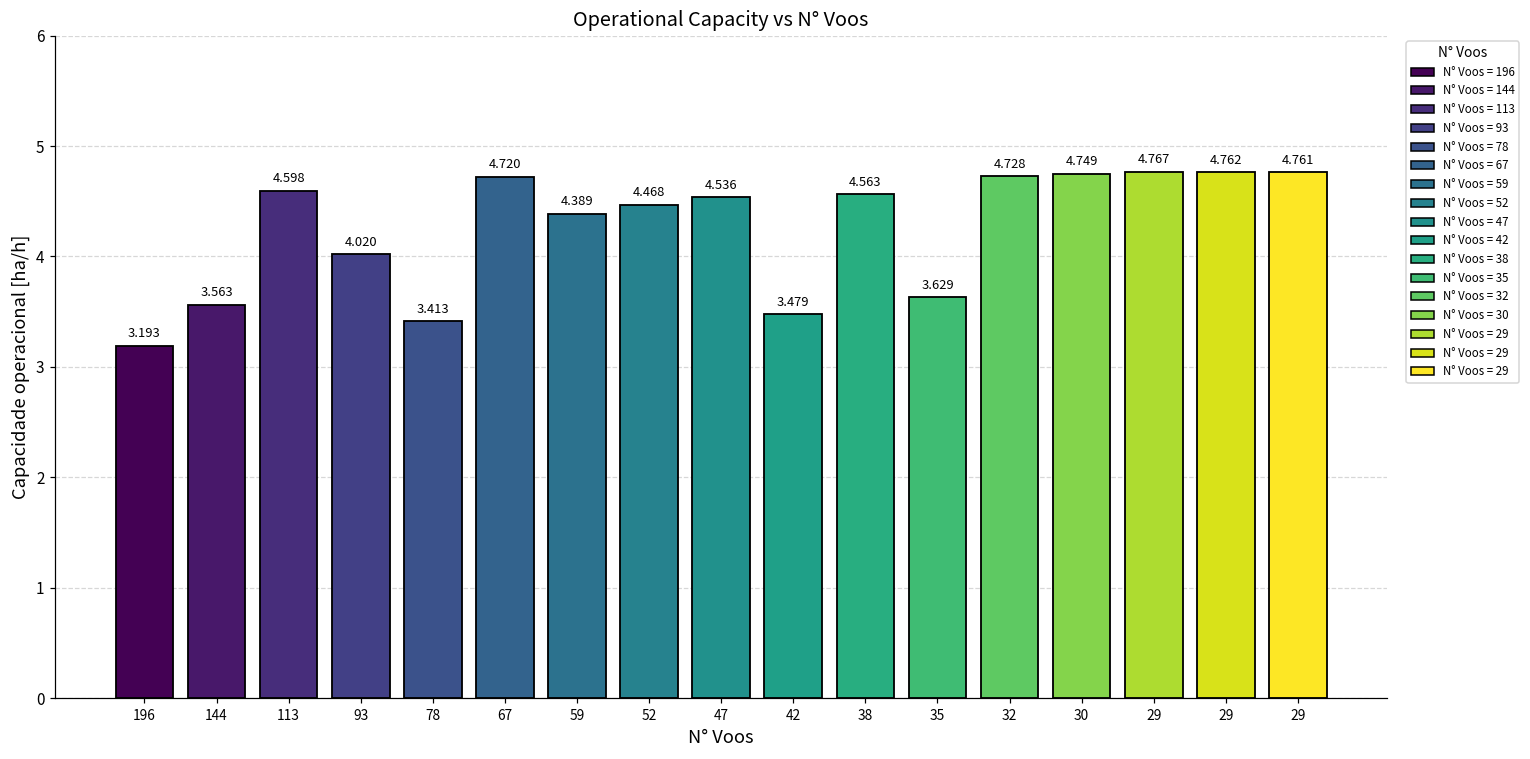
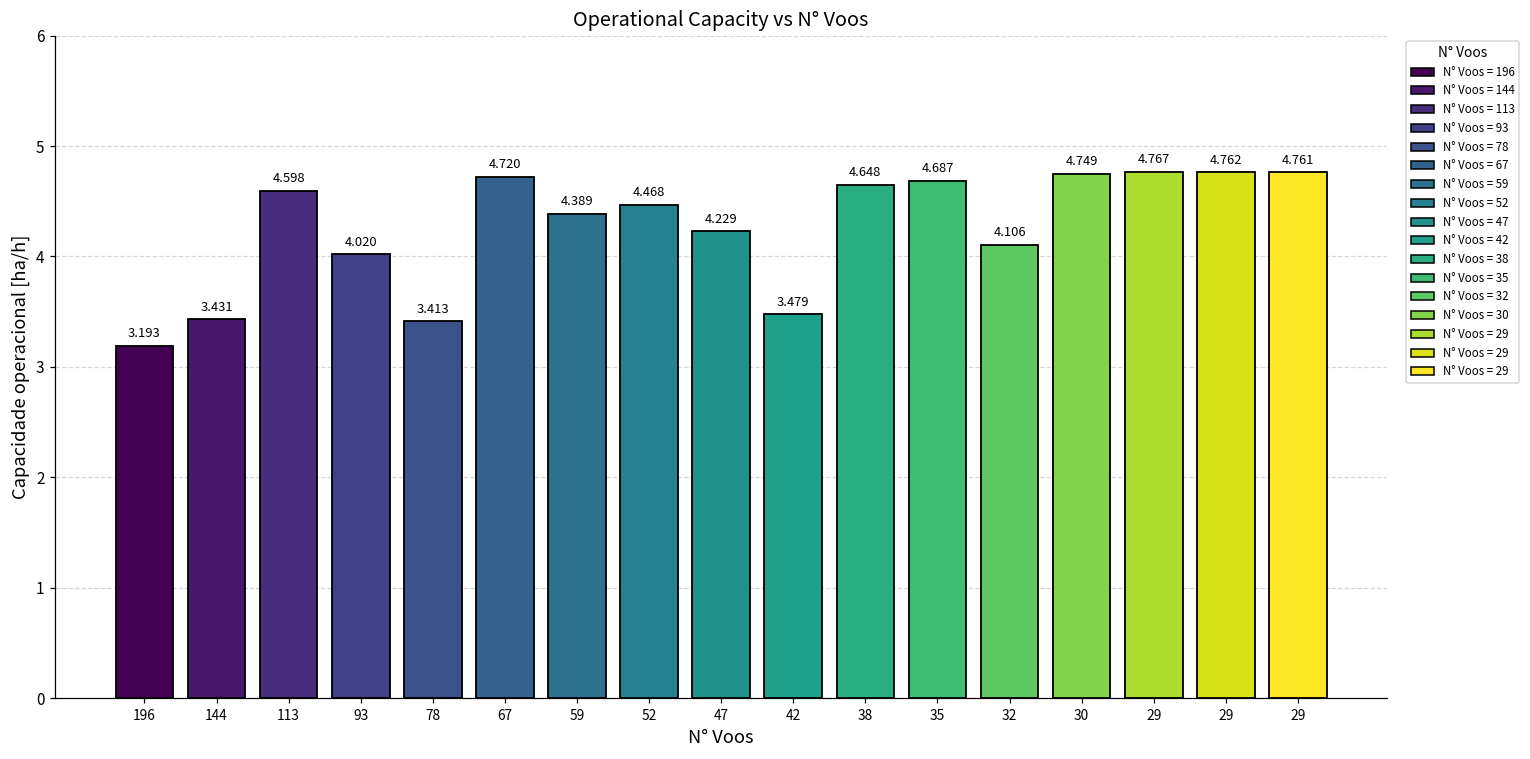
  {
    "196": 3.193,
-   "144": 3.563,
+   "144": 3.431,
    "113": 4.598,
    "93": 4.020,
    "78": 3.413,
    "67": 4.720,
    "59": 4.389,
    "52": 4.468,
-   "47": 4.536,
+   "47": 4.229,
    "42": 3.479,
-   "38": 4.563,
-   "35": 3.629,
-   "32": 4.728,
+   "38": 4.648,
+   "35": 4.687,
+   "32": 4.106,
    "30": 4.749
  }
